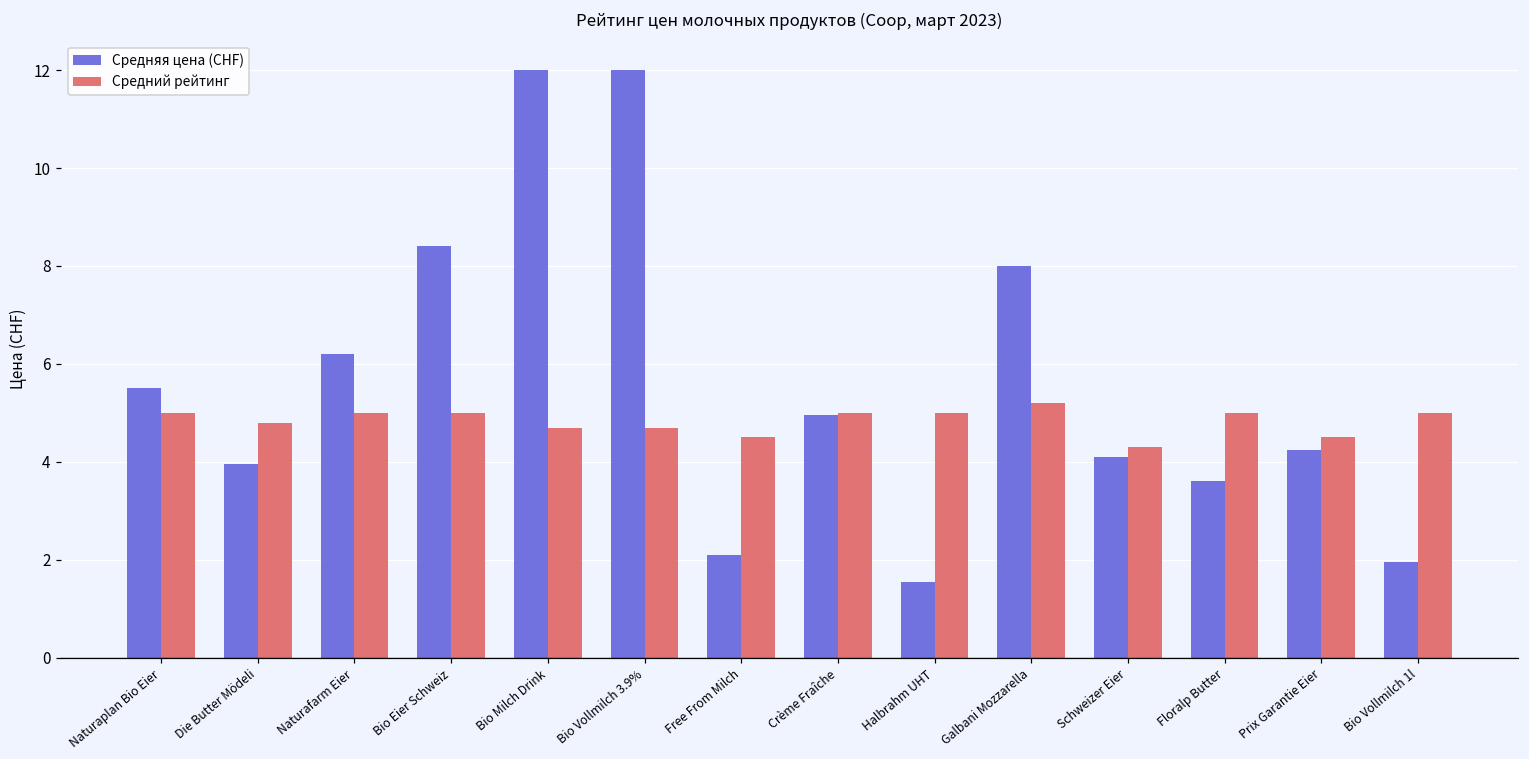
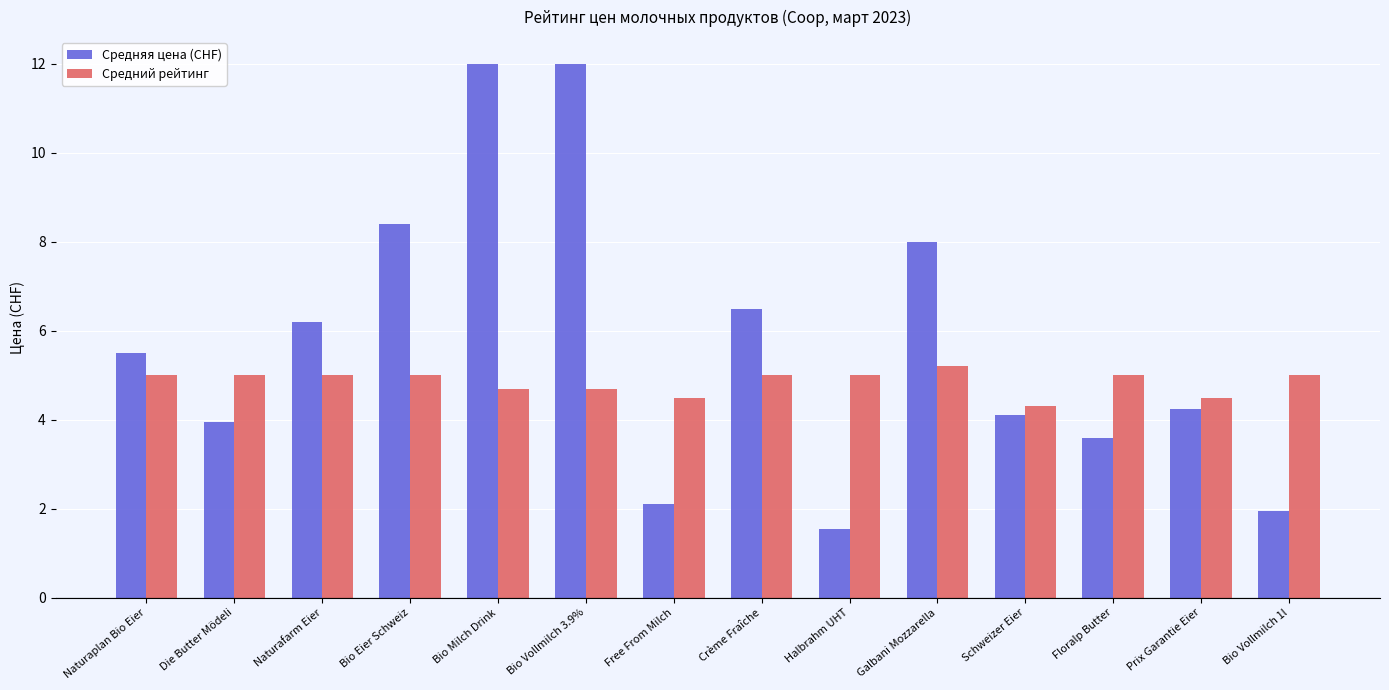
  {
    "Средняя цена (CHF)": {
      "Naturaplan Bio Eier": 5.5,
      "Die Butter Mödeli": 4.0,
      "Naturafarm Eier": 6.2,
      "Bio Eier Schweiz": 8.4,
      "Bio Milch Drink": 12.0,
      "Bio Vollmilch 3.9%": 12.0,
      "Free From Milch": 2.1,
-     "Crème Fraîche": 5.0,
+     "Crème Fraîche": 6.5,
      "Halbrahm UHT": 1.6,
      "Galbani Mozzarella": 8.0,
      "Schweizer Eier": 4.1,
      "Floralp Butter": 3.6,
      "Prix Garantie Eier": 4.3,
      "Bio Vollmilch 1l": 2.0
    },
    "Средний рейтинг": {
      "Naturaplan Bio Eier": 5.0,
-     "Die Butter Mödeli": 4.8,
+     "Die Butter Mödeli": 5.0,
      "Naturafarm Eier": 5.0,
      "Bio Eier Schweiz": 5.0,
      "Bio Milch Drink": 4.7,
      "Bio Vollmilch 3.9%": 4.7,
      "Free From Milch": 4.5,
      "Crème Fraîche": 5.0,
      "Halbrahm UHT": 5.0,
      "Galbani Mozzarella": 5.2,
      "Schweizer Eier": 4.3,
      "Floralp Butter": 5.0,
      "Prix Garantie Eier": 4.5,
      "Bio Vollmilch 1l": 5.0
    }
  }
